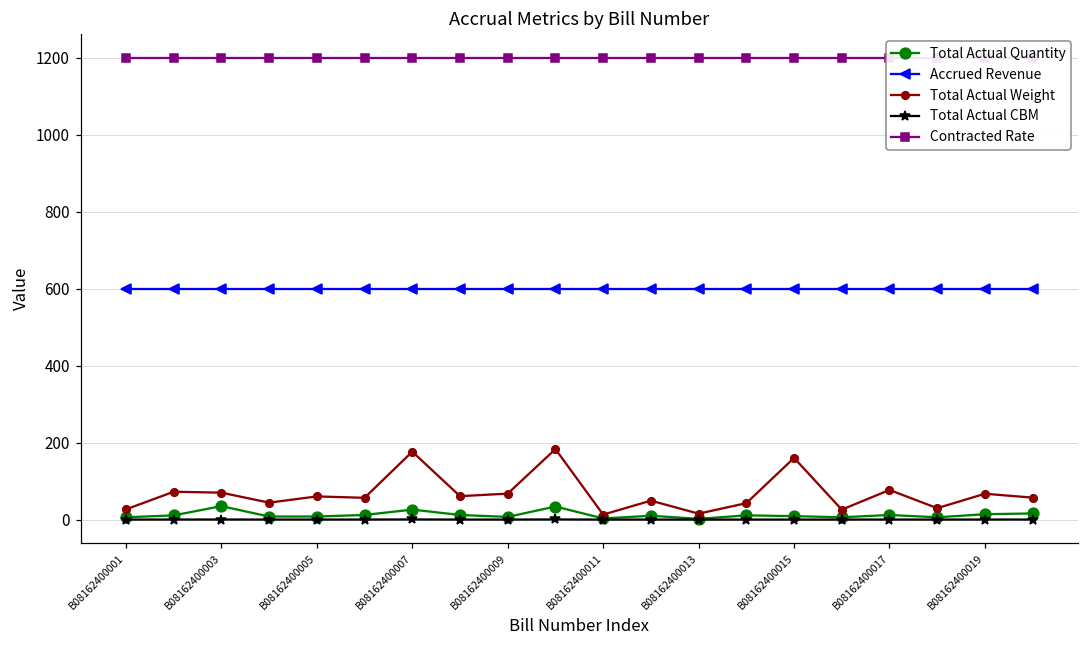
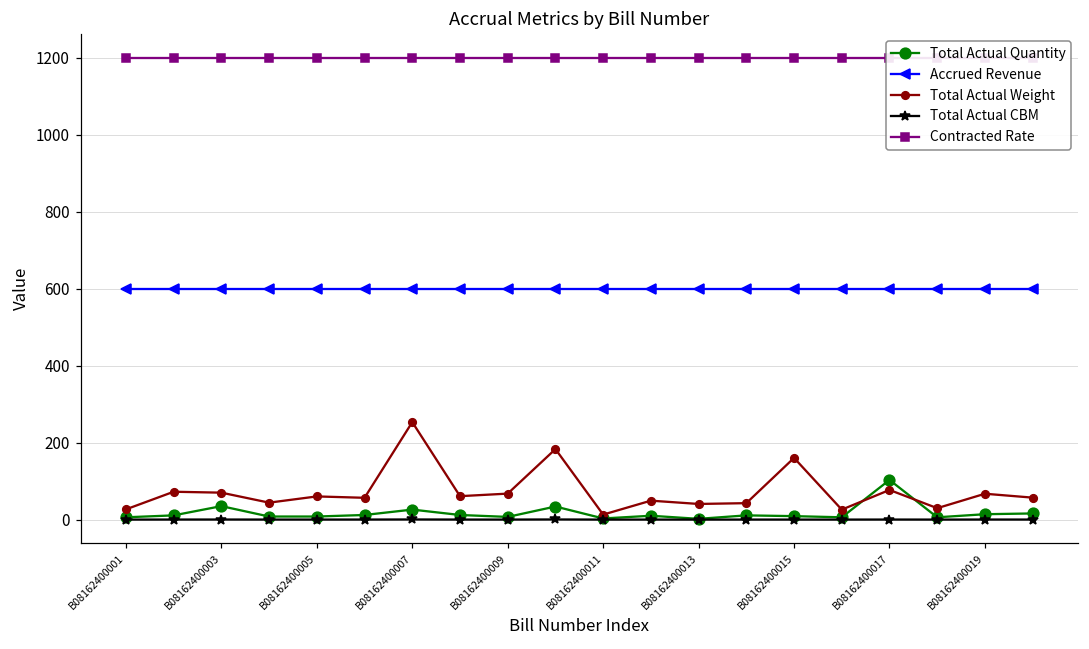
  {
    "Total Actual Quantity": {
      "B08162400003": 40,
      "B08162400005": 10,
      "B08162400007": 30,
      "B08162400015": 10,
-     "B08162400017": 10,
+     "B08162400017": 100,
      "B08162400019": 10
    },
    "Accrued Revenue": {
      "B08162400001": 600,
      "B08162400003": 600,
      "B08162400005": 600,
      "B08162400007": 600,
      "B08162400009": 600,
      "B08162400011": 600,
      "B08162400013": 600,
      "B08162400015": 600,
      "B08162400017": 600,
      "B08162400019": 600
    },
    "Total Actual Weight": {
      "B08162400001": 30,
      "B08162400003": 70,
      "B08162400005": 60,
-     "B08162400007": 180,
+     "B08162400007": 250,
      "B08162400009": 70,
      "B08162400011": 10,
-     "B08162400013": 20,
+     "B08162400013": 40,
      "B08162400015": 160,
      "B08162400017": 80,
      "B08162400019": 70
    },
    "Total Actual CBM": {
      "B08162400003": 0,
      "B08162400005": 0,
      "B08162400007": 0,
      "B08162400015": 0,
      "B08162400017": 0,
      "B08162400019": 0
    },
    "Contracted Rate": {
      "B08162400001": 1200,
      "B08162400003": 1200,
      "B08162400005": 1200,
      "B08162400007": 1200,
      "B08162400009": 1200,
      "B08162400011": 1200,
      "B08162400013": 1200,
      "B08162400015": 1200
    }
  }
